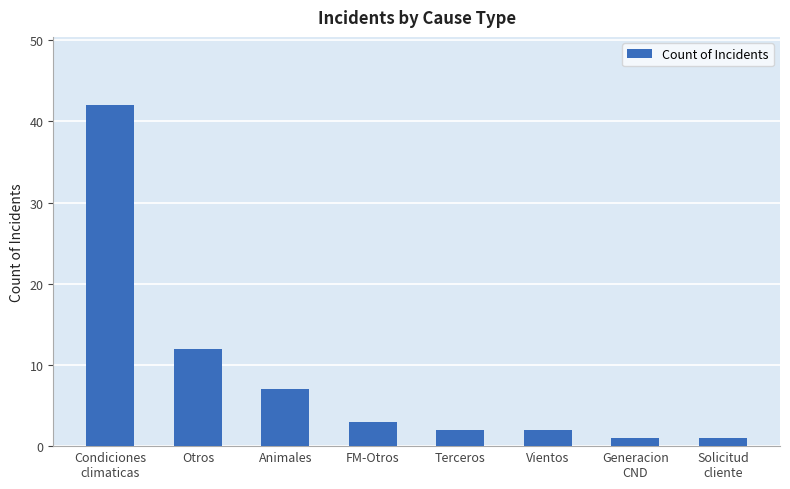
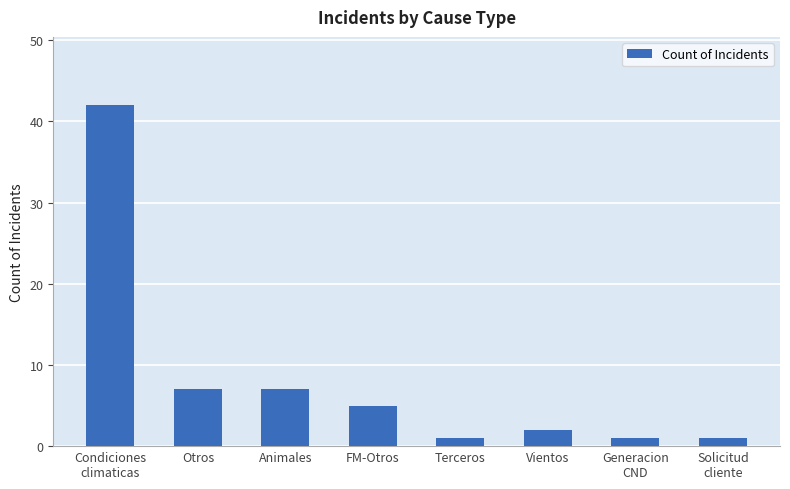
  {
    "Condiciones climaticas": 42,
-   "Otros": 12,
+   "Otros": 7,
    "Animales": 7,
-   "FM-Otros": 3,
-   "Terceros": 2,
+   "FM-Otros": 5,
+   "Terceros": 1,
    "Vientos": 2,
    "Generacion CND": 1,
    "Solicitud cliente": 1
  }
